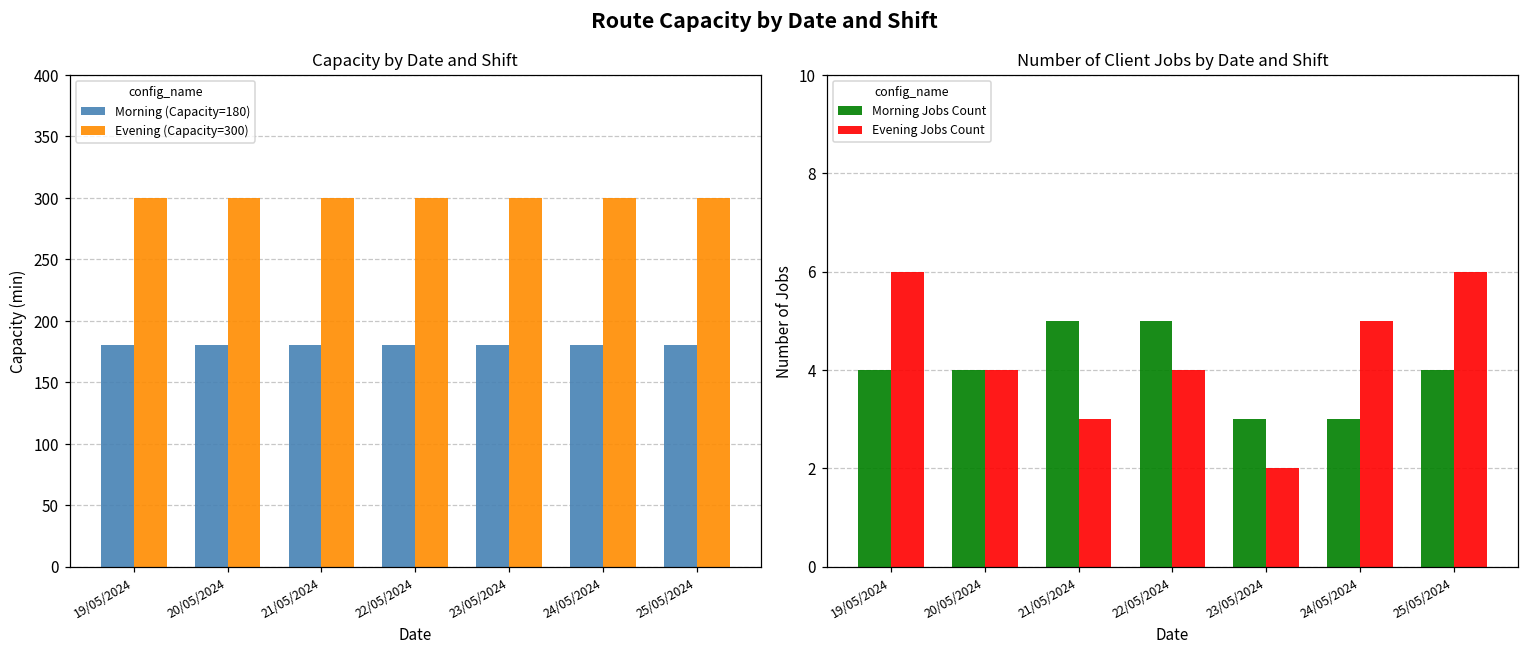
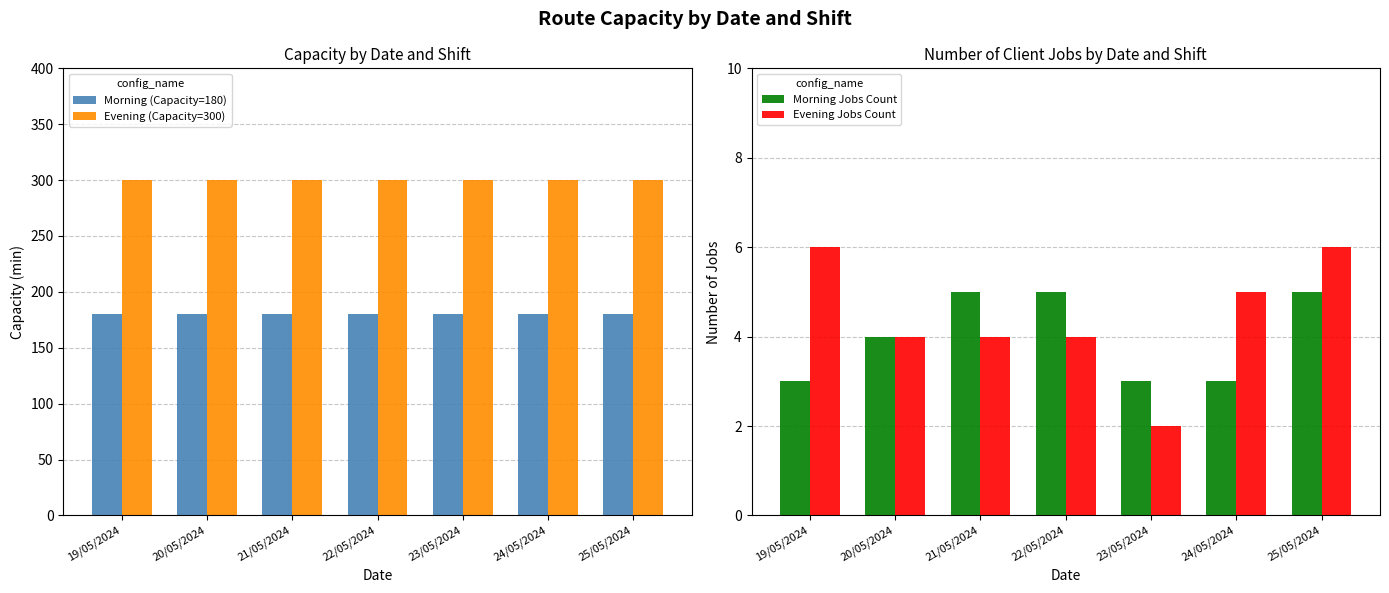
  {
    "Capacity by Date and Shift": {
      "Morning (Capacity=180)": {
        "19/05/2024": 180,
        "20/05/2024": 180,
        "21/05/2024": 180,
        "22/05/2024": 180,
        "23/05/2024": 180,
        "24/05/2024": 180,
        "25/05/2024": 180
      },
      "Evening (Capacity=300)": {
        "19/05/2024": 300,
        "20/05/2024": 300,
        "21/05/2024": 300,
        "22/05/2024": 300,
        "23/05/2024": 300,
        "24/05/2024": 300,
        "25/05/2024": 300
      }
    },
    "Number of Client Jobs by Date and Shift": {
      "Morning Jobs Count": {
-       "19/05/2024": 4,
+       "19/05/2024": 3,
        "20/05/2024": 4,
        "21/05/2024": 5,
        "22/05/2024": 5,
        "23/05/2024": 3,
        "24/05/2024": 3,
-       "25/05/2024": 4
+       "25/05/2024": 5
      },
      "Evening Jobs Count": {
        "19/05/2024": 6,
        "20/05/2024": 4,
-       "21/05/2024": 3,
+       "21/05/2024": 4,
        "22/05/2024": 4,
        "23/05/2024": 2,
        "24/05/2024": 5,
        "25/05/2024": 6
      }
    }
  }
